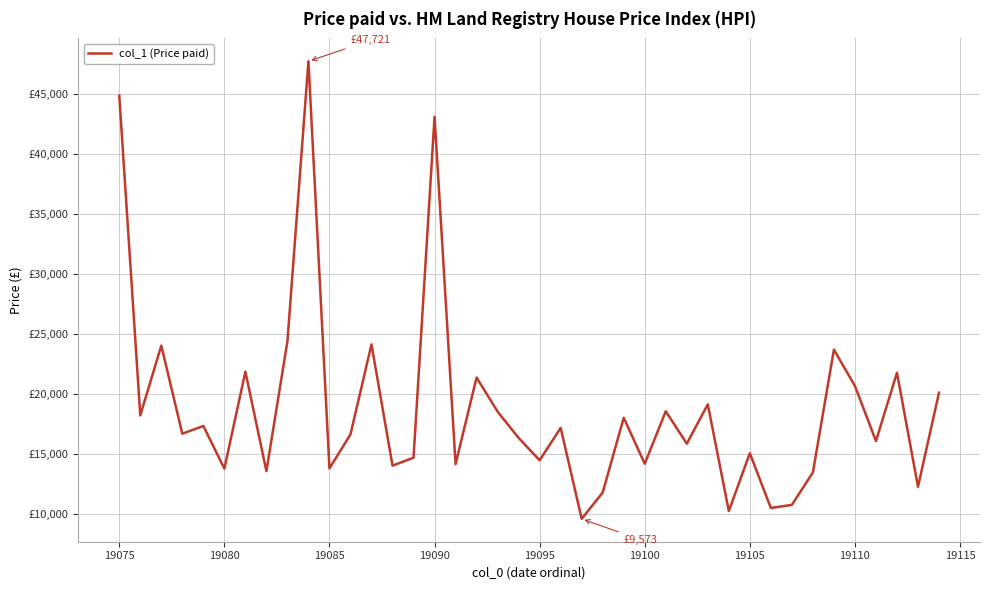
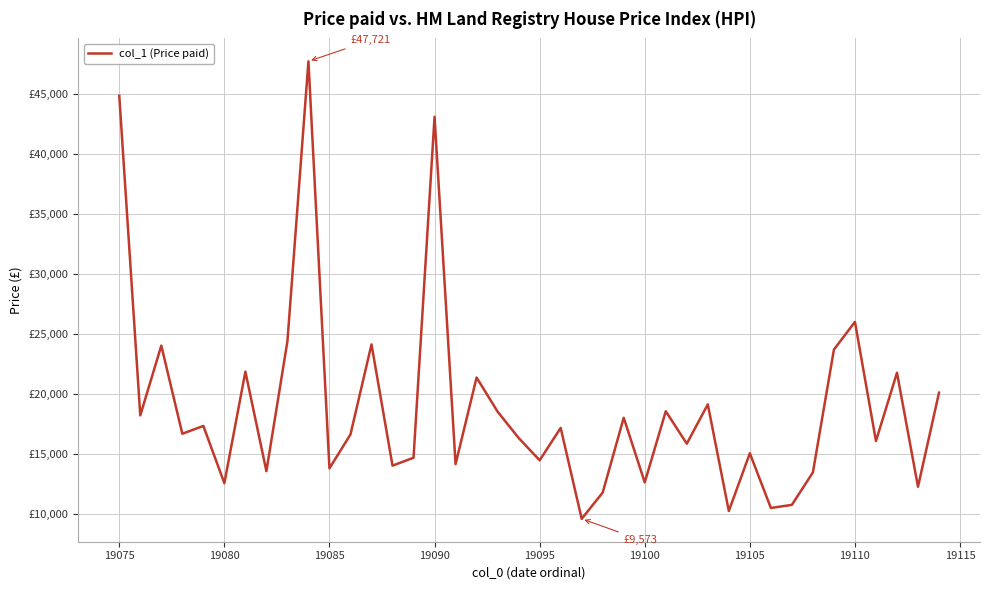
  {
    "19075": "£44,800",
-   "19080": "£13,800",
+   "19080": "£12,500",
    "19085": "£13,800",
    "19090": "£43,100",
    "19095": "£14,500",
-   "19100": "£14,200",
+   "19100": "£12,600",
    "19105": "£15,000",
-   "19110": "£20,700"
+   "19110": "£26,000"
  }
